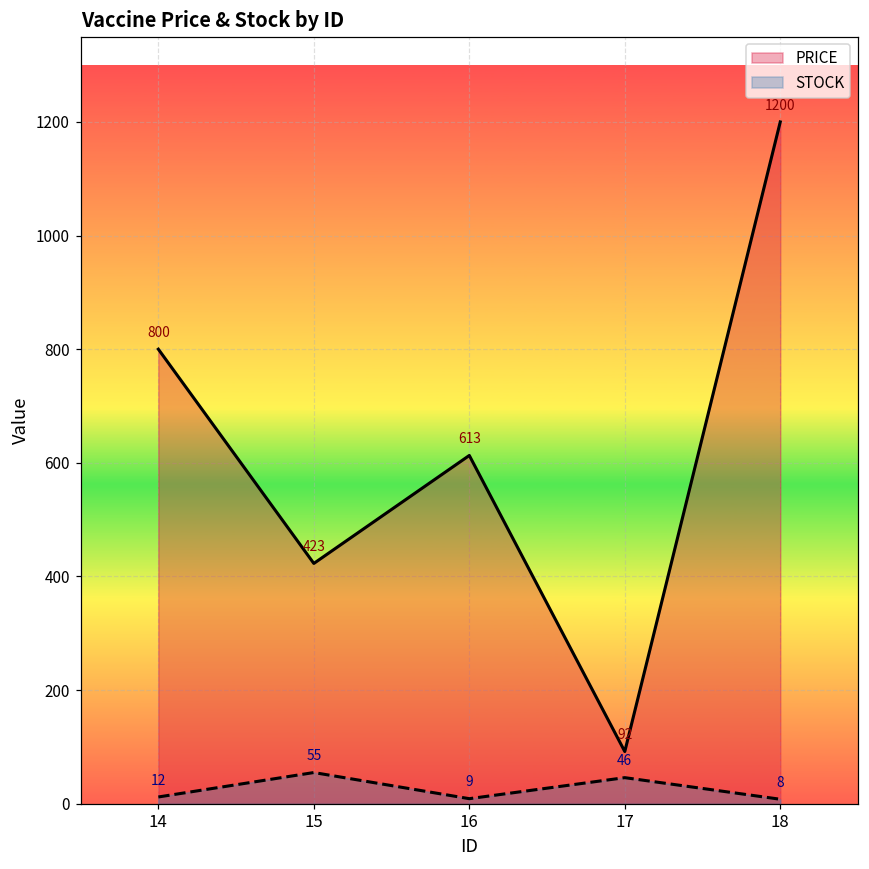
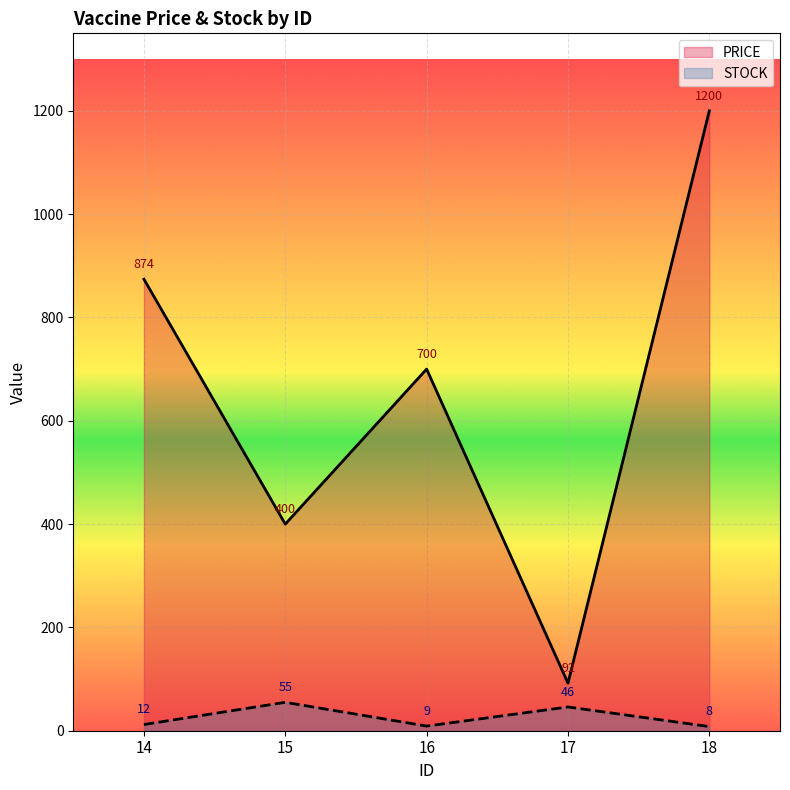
  {
    "PRICE": {
-     "14": 800,
-     "15": 423,
-     "16": 613,
+     "14": 874,
+     "15": 400,
+     "16": 700,
      "17": 92,
      "18": 1200
    },
    "STOCK": {
      "14": 12,
      "15": 55,
      "16": 9,
      "17": 46,
      "18": 8
    }
  }
